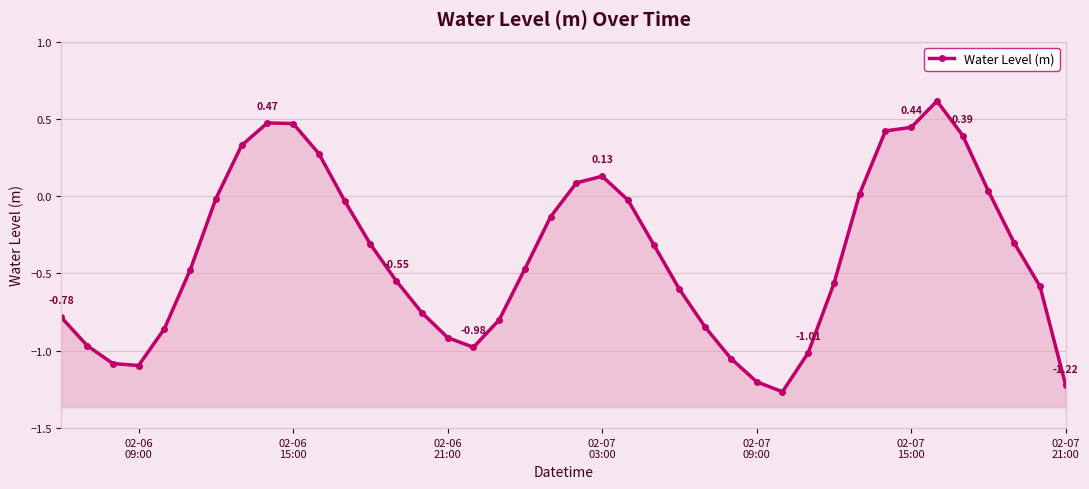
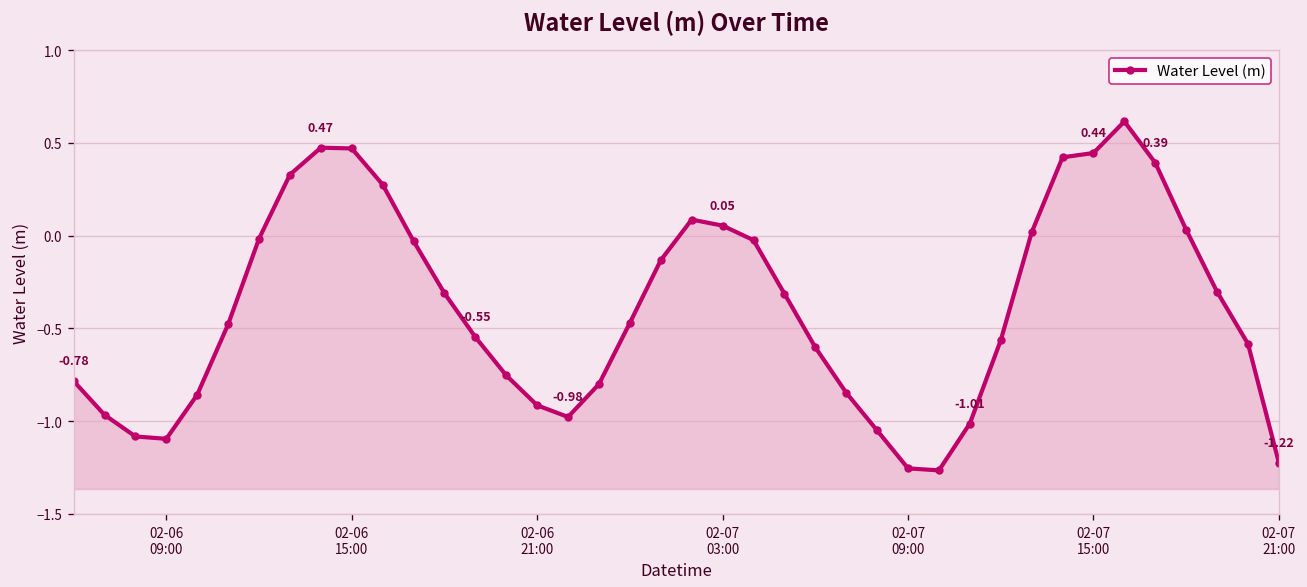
  {
-   "02-07 03:00": 0.13,
-   "02-07 09:00": -1.20,
+   "02-07 03:00": 0.05,
+   "02-07 09:00": -1.25,
    "02-07 15:00": 0.44,
    "02-07 21:00": -1.22
  }
